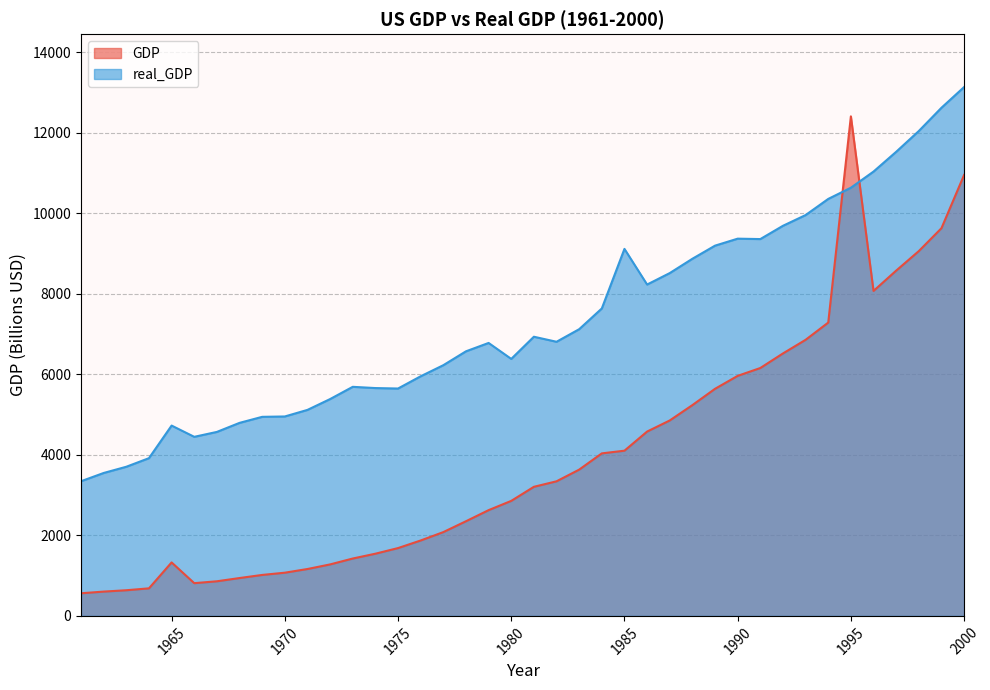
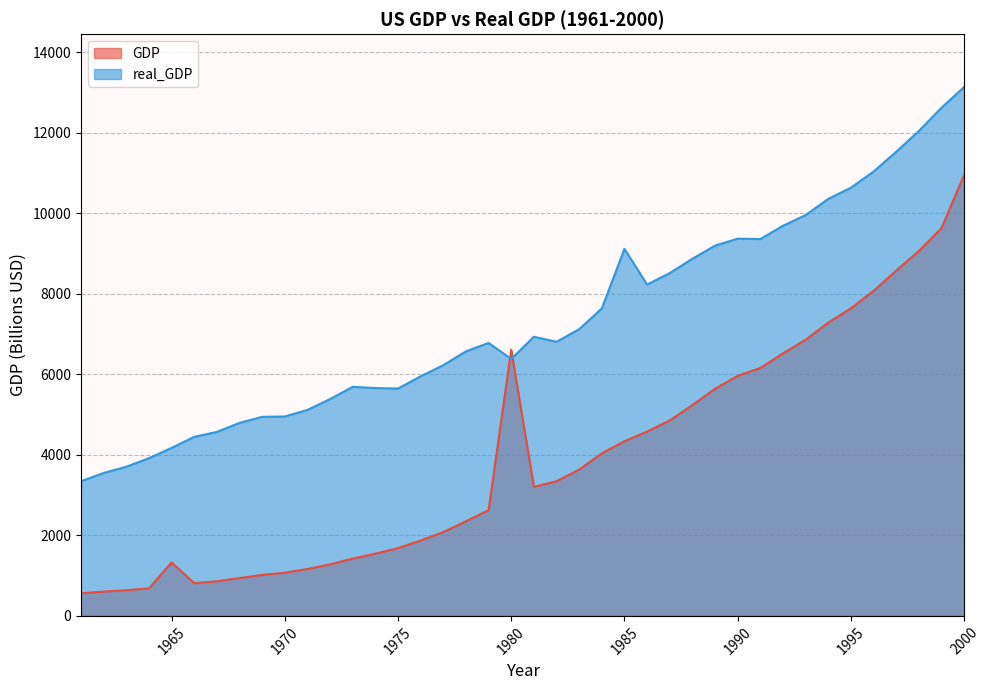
  {
    "GDP": {
      "1965": 1300,
      "1970": 1100,
      "1975": 1700,
-     "1980": 2900,
-     "1985": 4100,
+     "1980": 6600,
+     "1985": 4300,
      "1990": 6000,
-     "1995": 12400,
+     "1995": 7600,
      "2000": 11000
    },
    "real_GDP": {
-     "1965": 4700,
+     "1965": 4200,
      "1970": 5000,
      "1975": 5600,
      "1980": 6400,
      "1985": 9100,
      "1990": 9400,
      "1995": 10600,
      "2000": 13100
    }
  }
